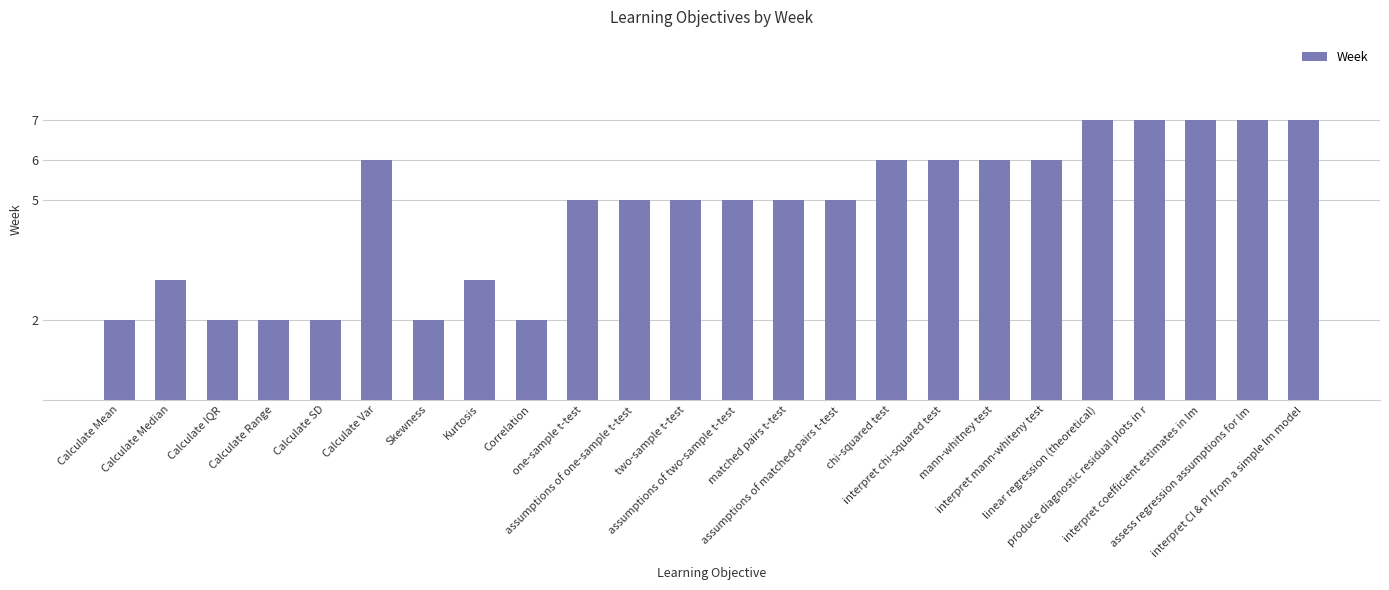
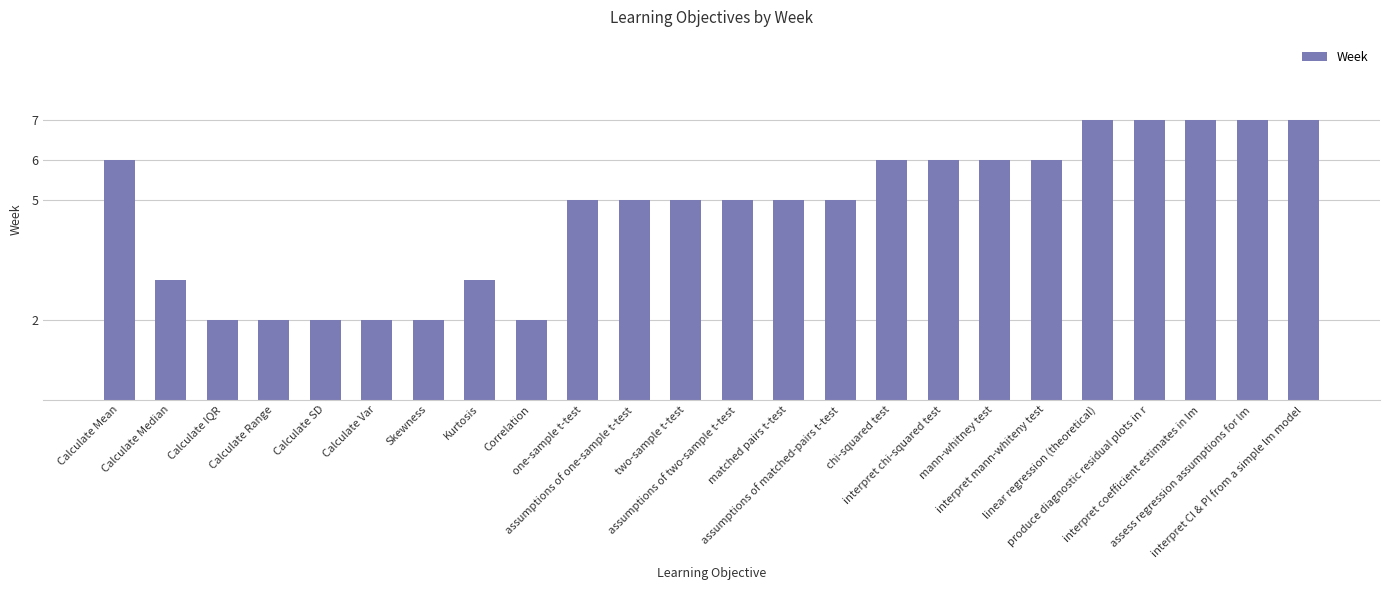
  {
-   "Calculate Mean": 2,
+   "Calculate Mean": 6,
    "Calculate Median": 3,
    "Calculate IQR": 2,
    "Calculate Range": 2,
    "Calculate SD": 2,
-   "Calculate Var": 6,
+   "Calculate Var": 2,
    "Skewness": 2,
    "Kurtosis": 3,
    "Correlation": 2,
    "one-sample t-test": 5,
    "assumptions of one-sample t-test": 5,
    "two-sample t-test": 5,
    "assumptions of two-sample t-test": 5,
    "matched pairs t-test": 5,
    "assumptions of matched-pairs t-test": 5,
    "chi-squared test": 6,
    "interpret chi-squared test": 6,
    "mann-whitney test": 6,
    "interpret mann-whiteny test": 6,
    "linear regression (theoretical)": 7,
    "produce diagnostic residual plots in r": 7,
    "interpret coefficient estimates in lm": 7,
    "assess regression assumptions for lm": 7,
    "interpret CI & PI from a simple lm model": 7
  }
